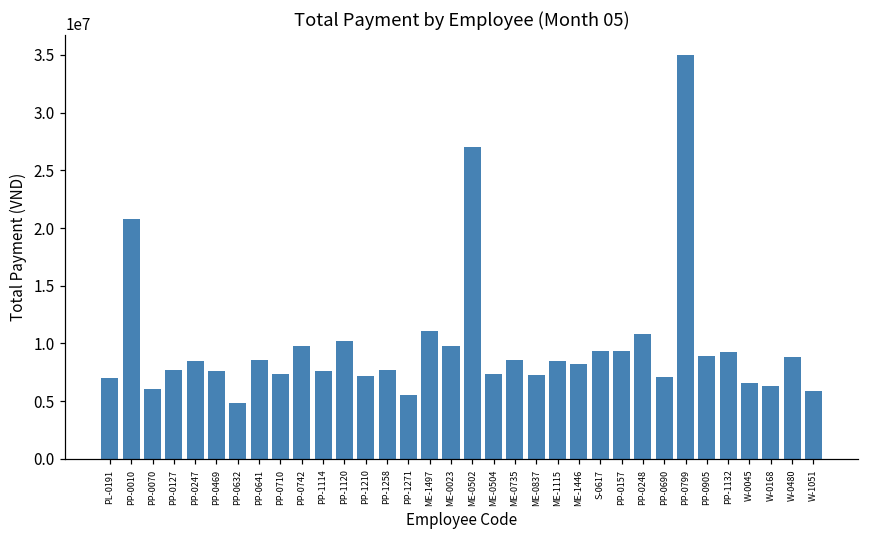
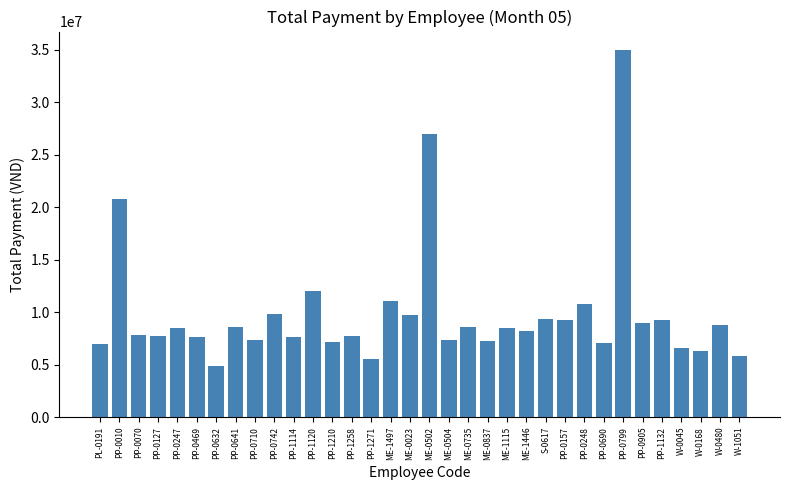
  {
    "PL-0191": 7000000,
    "PP-0010": 20800000,
-   "PP-0070": 6100000,
+   "PP-0070": 7800000,
    "PP-0127": 7700000,
    "PP-0247": 8500000,
    "PP-0469": 7600000,
    "PP-0632": 4900000,
    "PP-0641": 8600000,
    "PP-0710": 7400000,
    "PP-0742": 9800000,
    "PP-1114": 7600000,
-   "PP-1120": 10200000,
+   "PP-1120": 12000000,
    "PP-1210": 7200000,
    "PP-1258": 7700000,
    "PP-1271": 5600000,
    "ME-1497": 11100000,
    "ME-0023": 9700000,
    "ME-0502": 27000000,
    "ME-0504": 7400000,
    "ME-0735": 8600000,
    "ME-0837": 7300000,
    "ME-1115": 8500000,
    "ME-1446": 8200000,
    "S-0617": 9400000,
    "PP-0157": 9300000,
    "PP-0248": 10800000,
    "PP-0690": 7100000,
    "PP-0799": 35000000,
    "PP-0905": 8900000,
    "PP-1132": 9300000,
    "W-0045": 6600000,
    "W-0168": 6300000,
    "W-0480": 8800000,
    "W-1051": 5900000
  }
